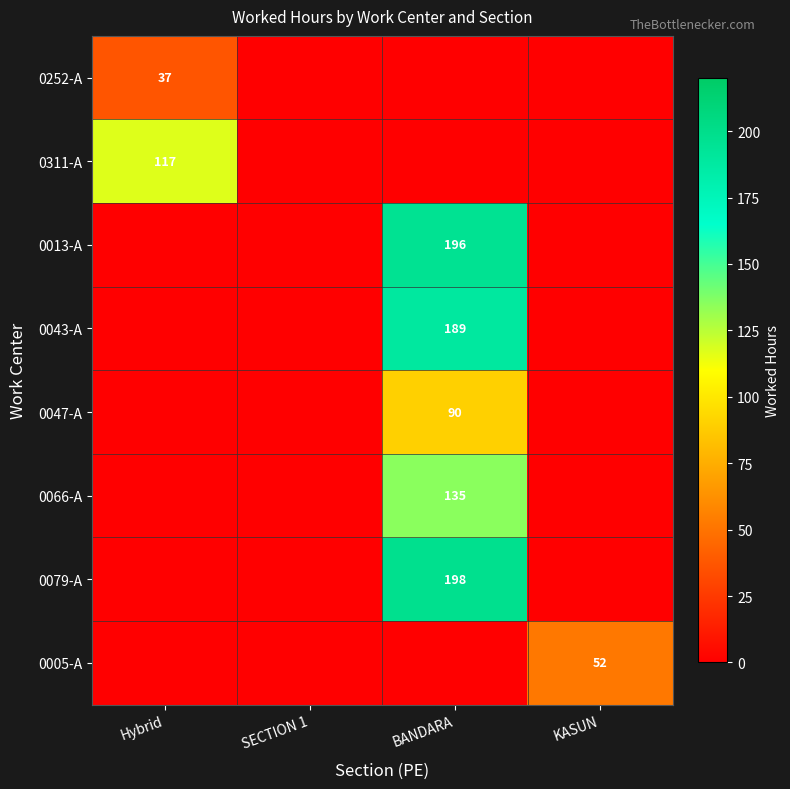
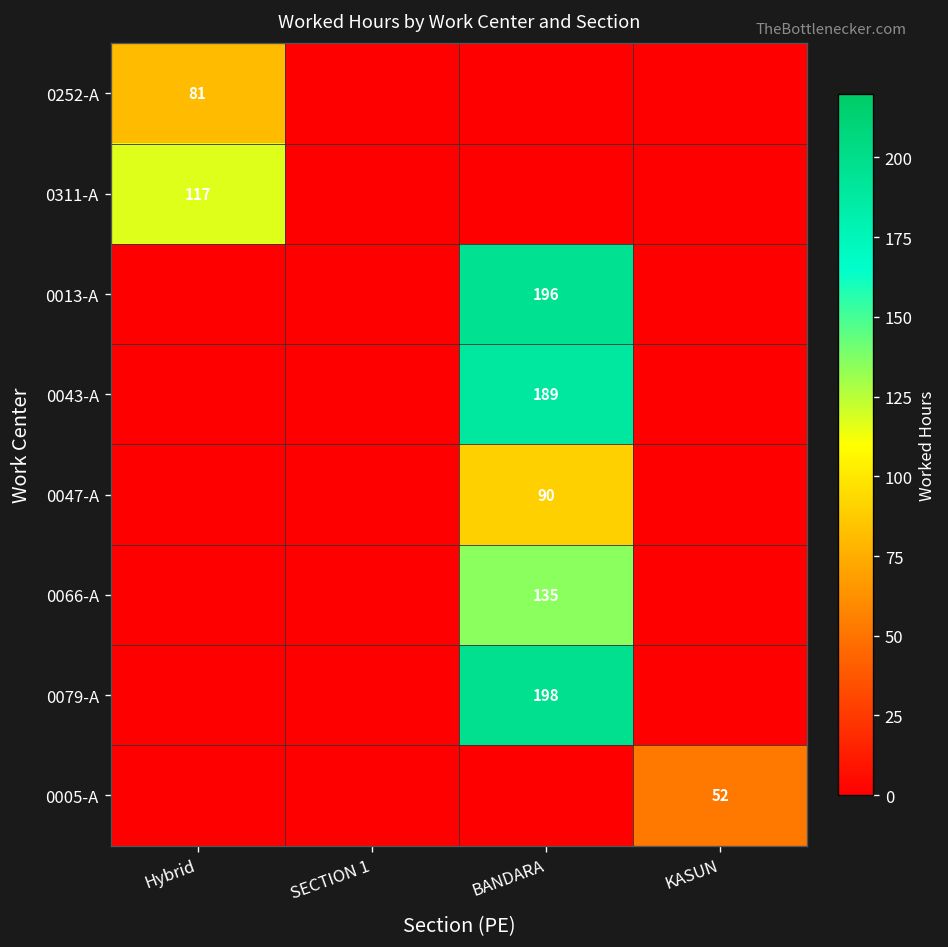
  {
    "0252-A": {
-     "Hybrid": 37
+     "Hybrid": 81
    }
  }
